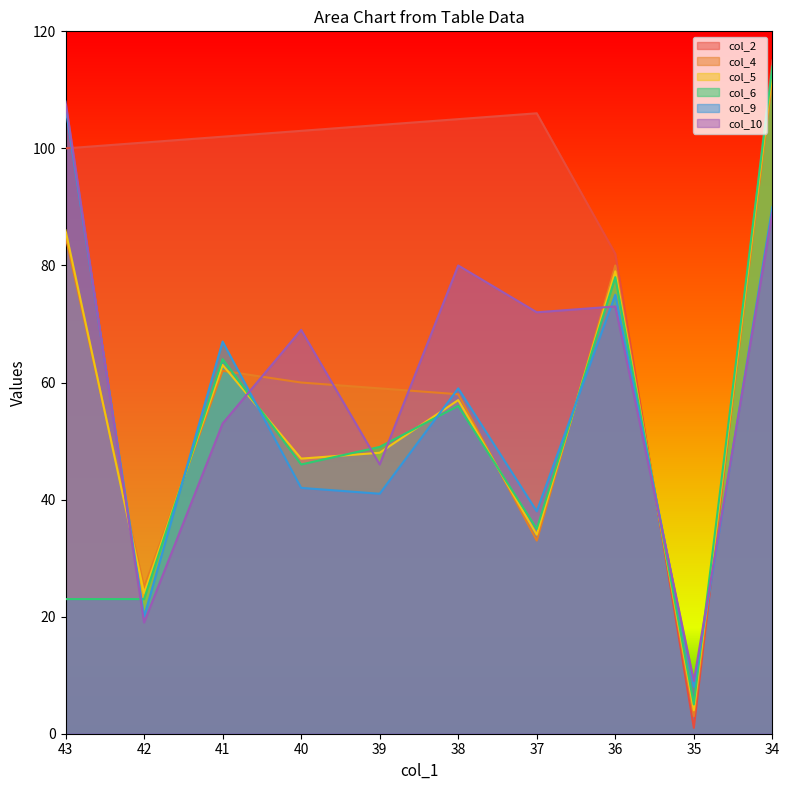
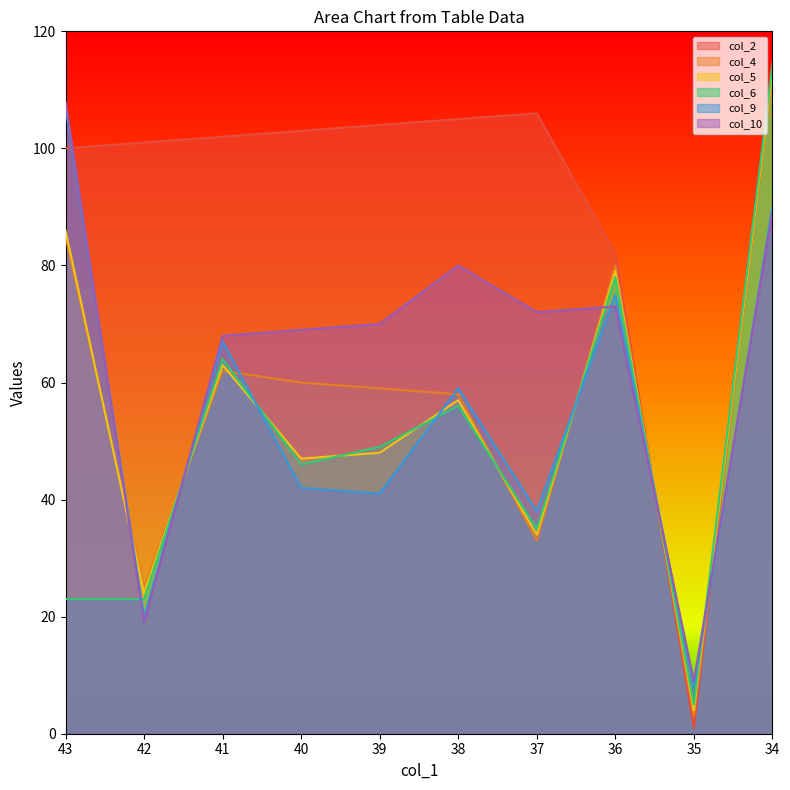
  {
    "col_6": {
      "43": 23,
      "42": 23,
      "41": 64,
      "40": 46,
      "39": 49,
      "38": 56,
      "37": 35,
      "36": 78,
      "35": 5,
      "34": 114
    },
    "col_9": {
      "43": 107,
      "42": 20,
      "41": 67,
      "40": 42,
      "39": 41,
      "38": 59,
      "37": 38,
      "36": 75,
      "35": 8,
      "34": 90
    },
    "col_10": {
      "43": 108,
      "42": 19,
-     "41": 53,
+     "41": 68,
      "40": 69,
-     "39": 46,
+     "39": 70,
      "38": 80,
      "37": 72,
      "36": 73,
      "35": 9,
      "34": 89
    }
  }
